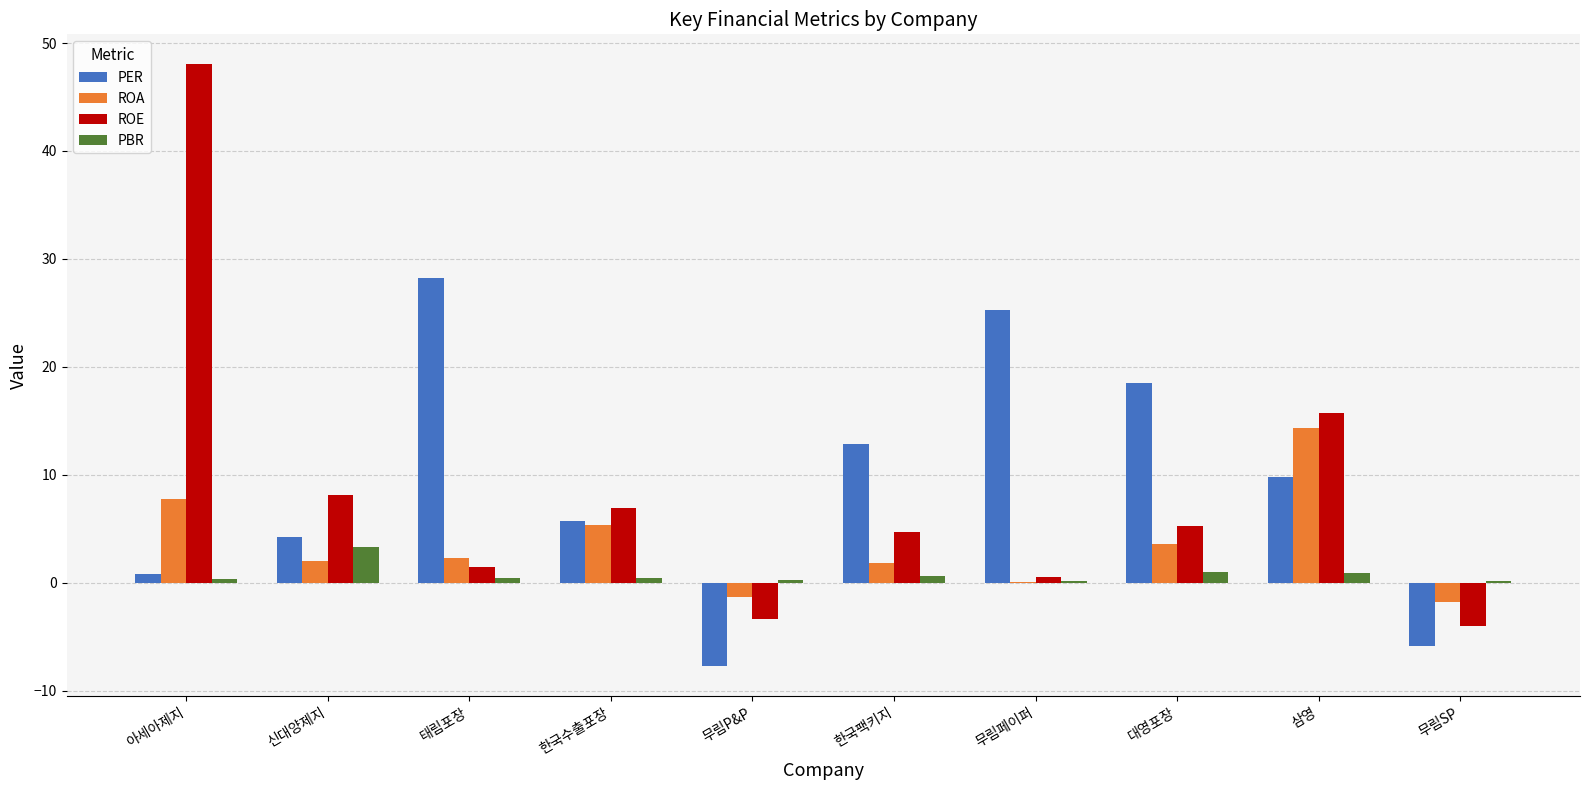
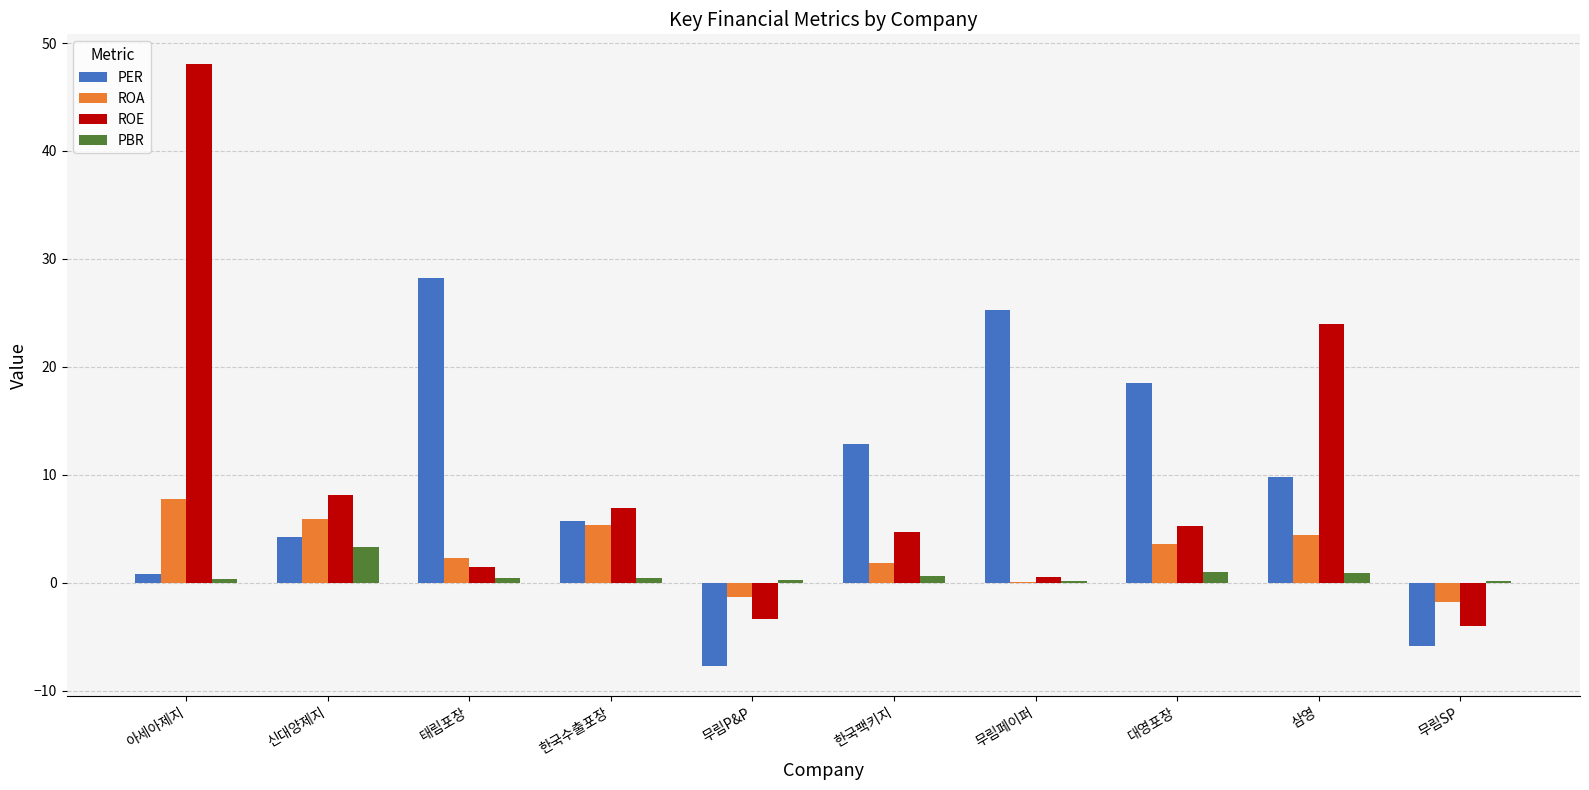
  {
    "PER": {
      "아세아제지": 0.8,
      "신대양제지": 4.3,
      "태림포장": 28.2,
      "한국수출포장": 5.7,
      "무림P&P": -7.8,
      "한국팩키지": 12.9,
      "무림페이퍼": 25.2,
      "대영포장": 18.5,
      "삼영": 9.8,
      "무림SP": -5.8
    },
    "ROA": {
      "아세아제지": 7.7,
-     "신대양제지": 2.0,
+     "신대양제지": 5.9,
      "태림포장": 2.3,
      "한국수출포장": 5.3,
      "무림P&P": -1.3,
      "한국팩키지": 1.8,
      "대영포장": 3.6,
-     "삼영": 14.3,
+     "삼영": 4.5,
      "무림SP": -1.8
    },
    "ROE": {
      "아세아제지": 48.0,
      "신대양제지": 8.2,
      "태림포장": 1.4,
      "한국수출포장": 6.9,
      "무림P&P": -3.4,
      "한국팩키지": 4.7,
      "무림페이퍼": 0.5,
      "대영포장": 5.3,
-     "삼영": 15.7,
+     "삼영": 23.9,
      "무림SP": -4.0
    },
    "PBR": {
      "아세아제지": 0.4,
      "신대양제지": 3.3,
      "태림포장": 0.4,
      "한국수출포장": 0.4,
      "무림P&P": 0.3,
      "한국팩키지": 0.6,
      "대영포장": 1.0,
      "삼영": 0.9
    }
  }
